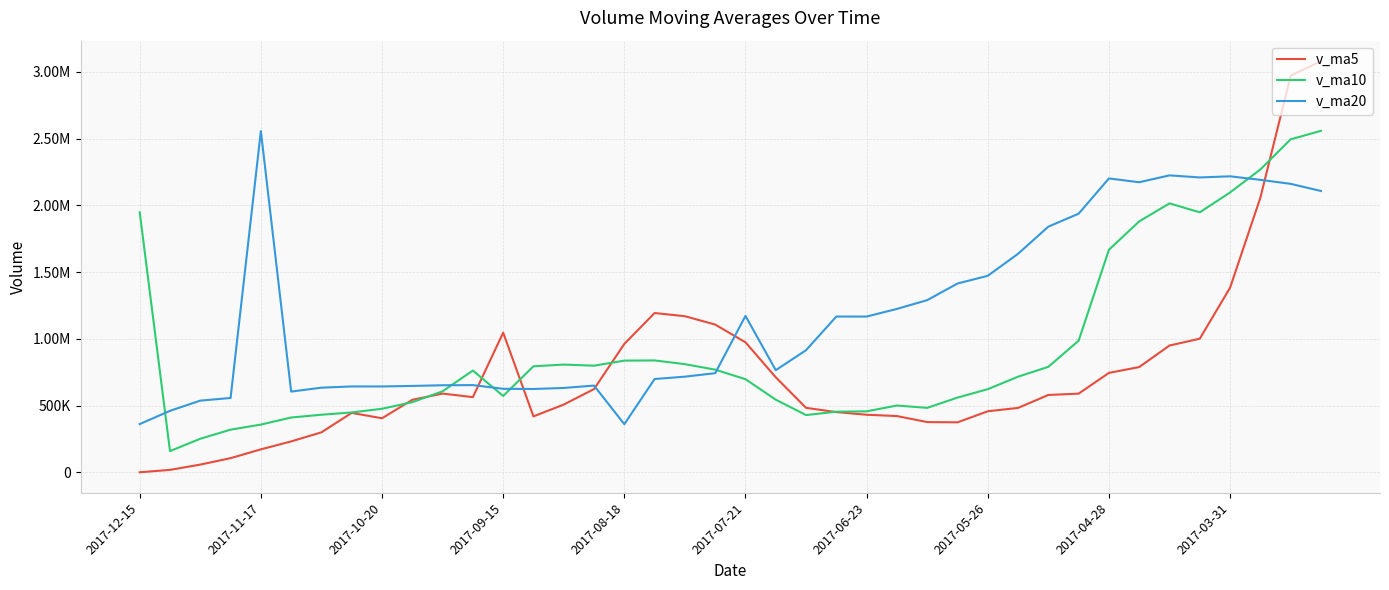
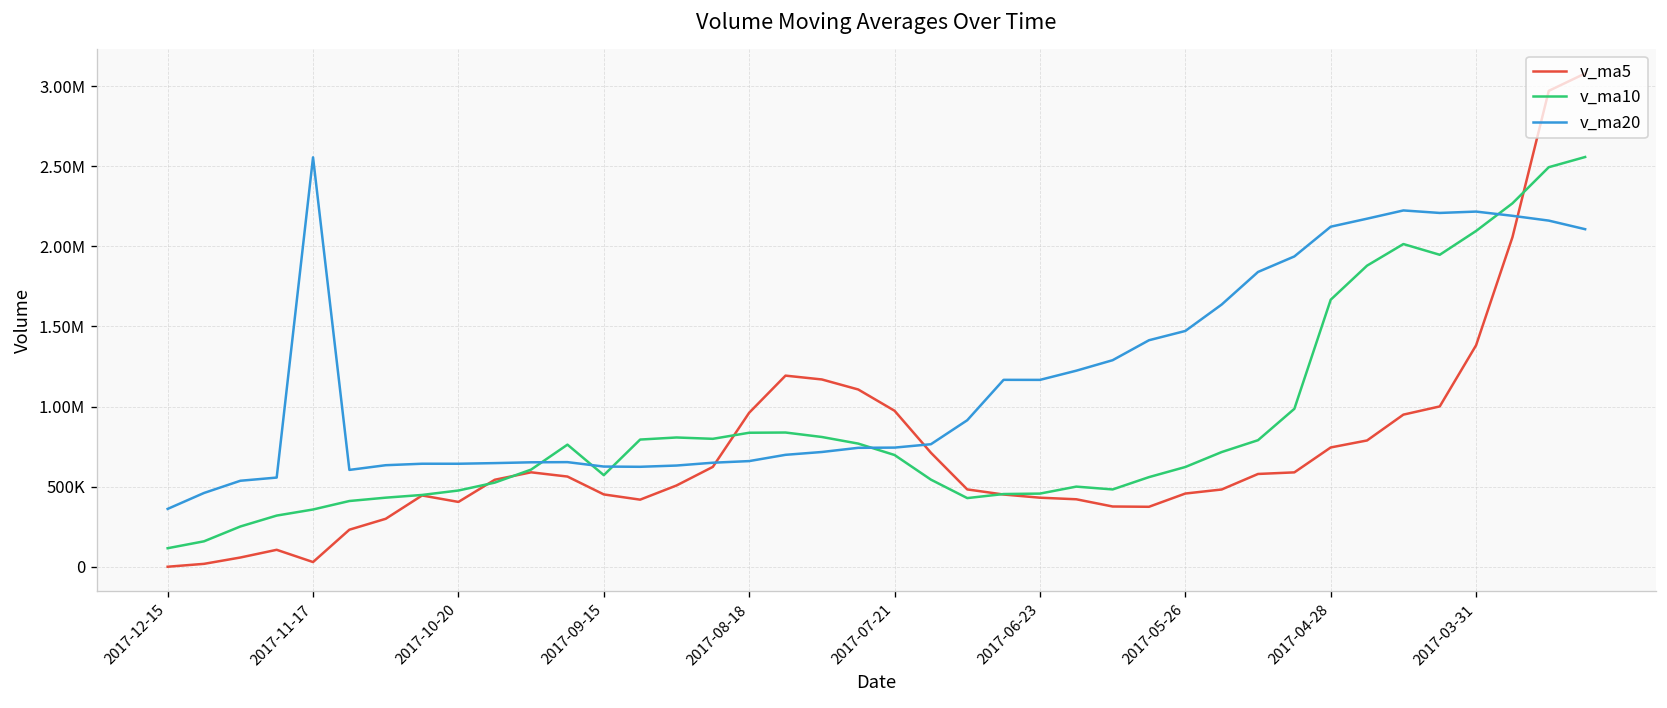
  {
    "v_ma5": {
      "2017-12-15": 0,
-     "2017-11-17": 170000,
+     "2017-11-17": 30000,
      "2017-10-20": 400000,
-     "2017-09-15": 1050000,
+     "2017-09-15": 450000,
      "2017-08-18": 960000,
      "2017-07-21": 970000,
      "2017-06-23": 430000,
      "2017-05-26": 460000,
      "2017-04-28": 740000,
      "2017-03-31": 1380000
    },
    "v_ma10": {
-     "2017-12-15": 1950000,
+     "2017-12-15": 120000,
      "2017-11-17": 360000,
      "2017-10-20": 480000,
      "2017-09-15": 570000,
      "2017-08-18": 840000,
      "2017-07-21": 700000,
      "2017-06-23": 460000,
      "2017-05-26": 620000,
      "2017-04-28": 1670000,
      "2017-03-31": 2100000
    },
    "v_ma20": {
      "2017-12-15": 360000,
      "2017-11-17": 2560000,
      "2017-10-20": 640000,
      "2017-09-15": 630000,
-     "2017-08-18": 360000,
-     "2017-07-21": 1170000,
+     "2017-08-18": 660000,
+     "2017-07-21": 740000,
      "2017-06-23": 1170000,
      "2017-05-26": 1470000,
-     "2017-04-28": 2200000,
+     "2017-04-28": 2120000,
      "2017-03-31": 2220000
    }
  }
